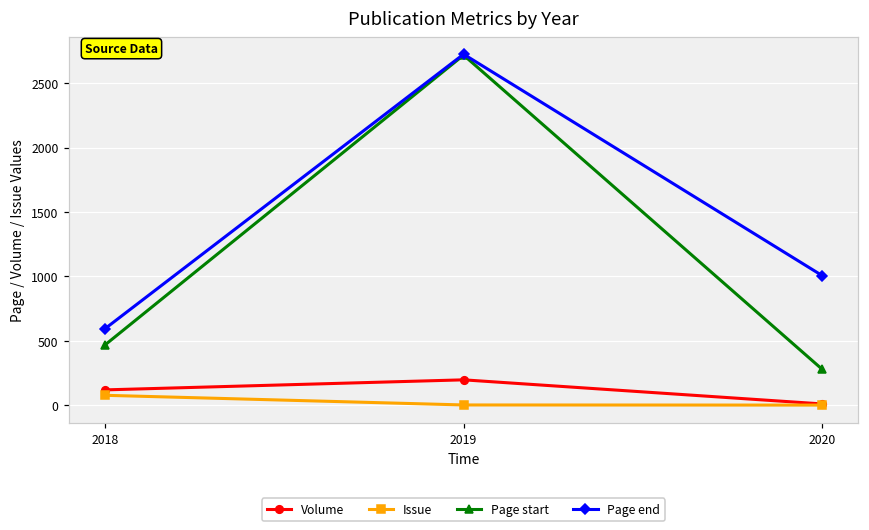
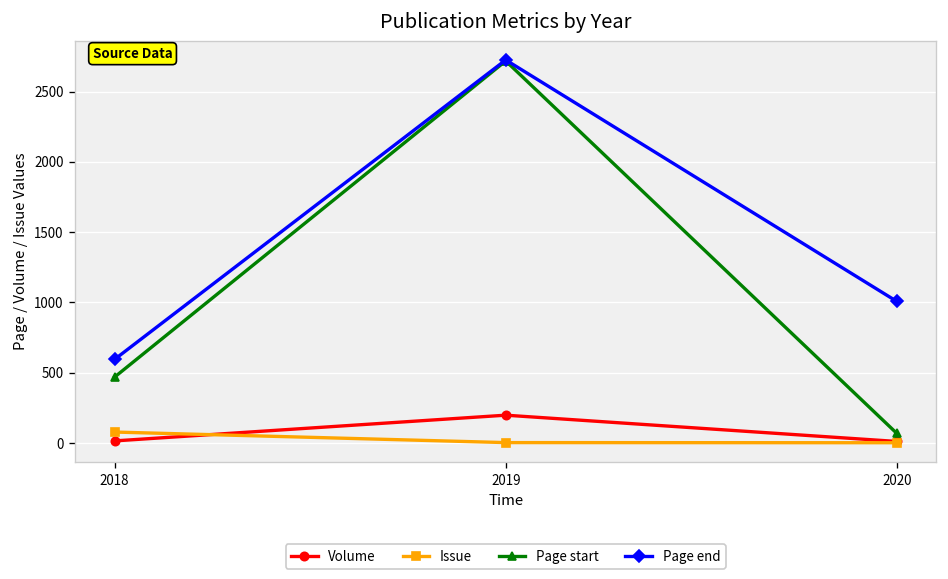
  {
    "Volume": {
-     "2018": 120,
+     "2018": 20,
      "2019": 200
    },
    "Issue": {
      "2018": 80,
      "2019": 0
    },
    "Page start": {
      "2018": 470,
-     "2020": 280
+     "2020": 70
    },
    "Page end": {
      "2018": 600,
      "2020": 1010
    }
  }
